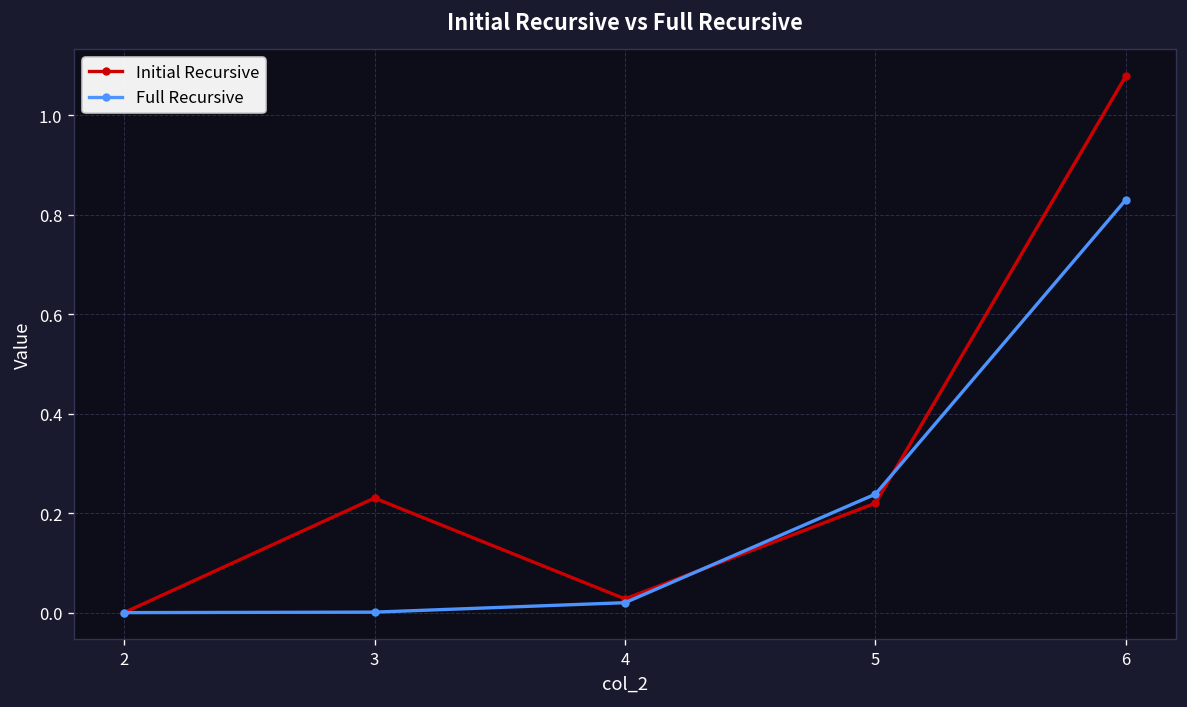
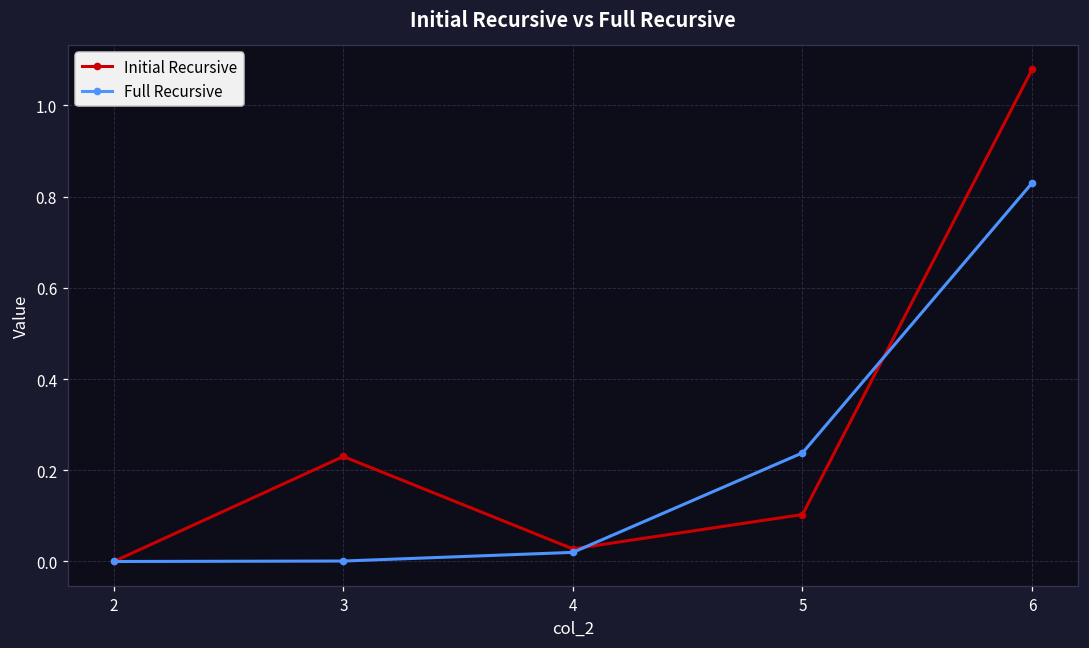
  {
    "Initial Recursive": {
      "3": 0.23,
      "4": 0.03,
-     "5": 0.22,
+     "5": 0.10,
      "6": 1.08
    },
    "Full Recursive": {
      "3": 0.00,
      "4": 0.02,
      "5": 0.24,
      "6": 0.83
    }
  }
